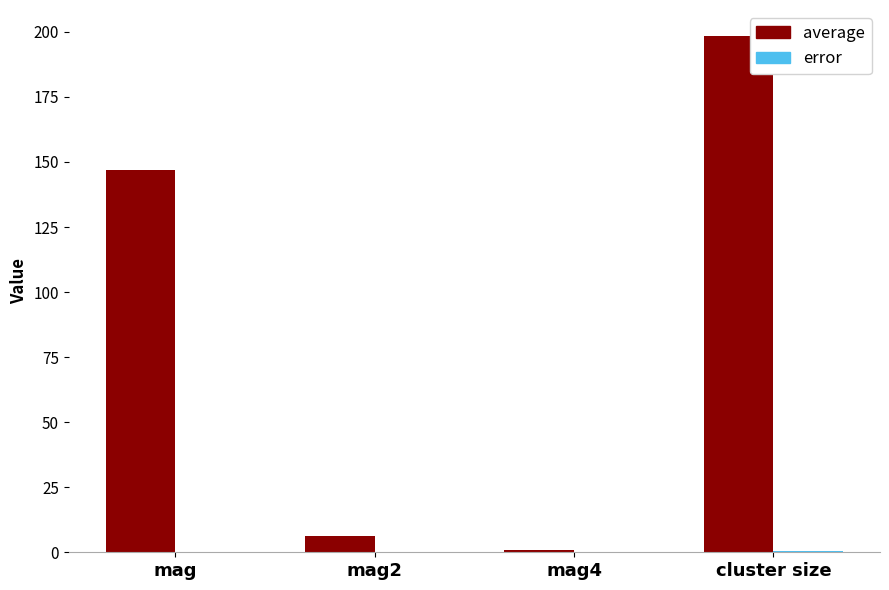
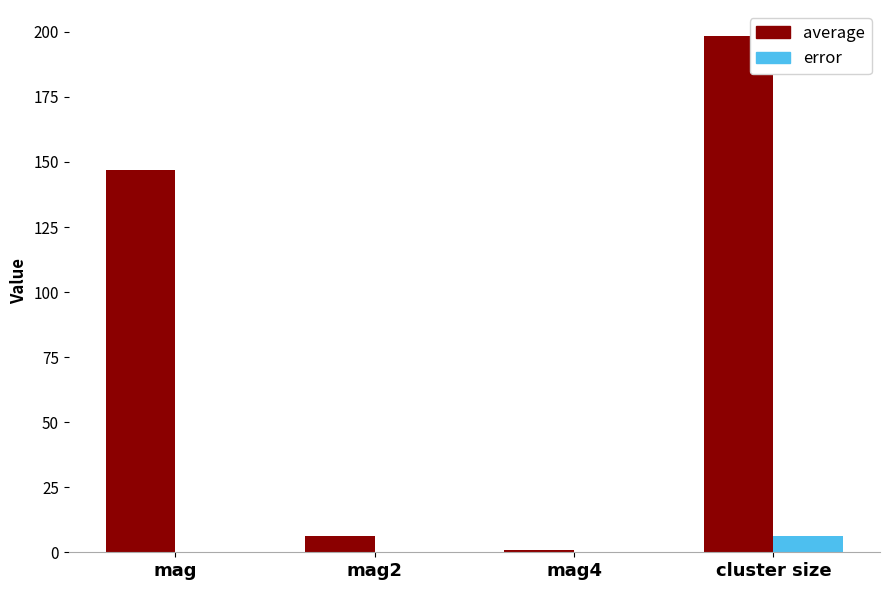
  {
    "average": {
      "mag": 147,
      "mag2": 6,
      "mag4": 1,
      "cluster size": 198
    },
    "error": {
-     "cluster size": 0
+     "cluster size": 6
    }
  }
